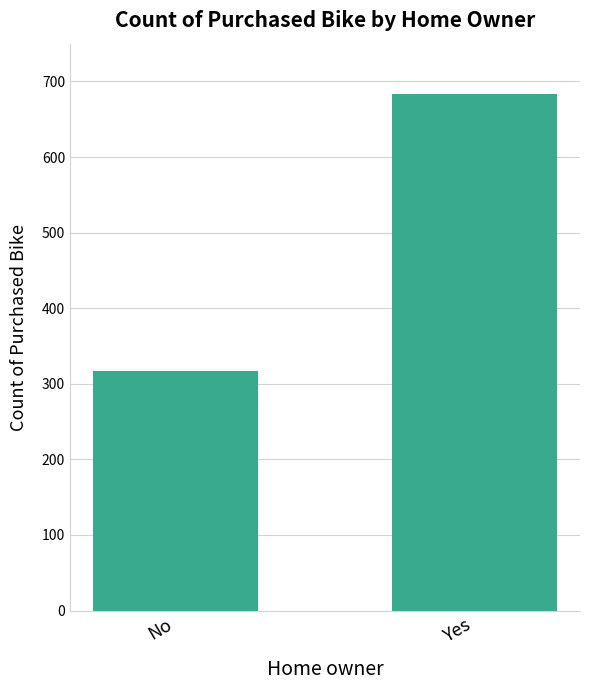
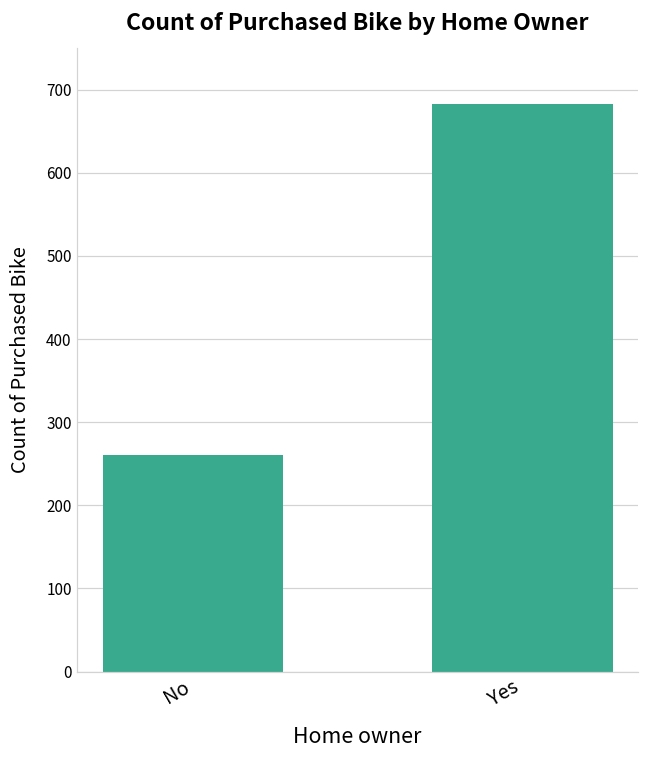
  {
-   "No": 320,
+   "No": 260,
    "Yes": 680
  }
